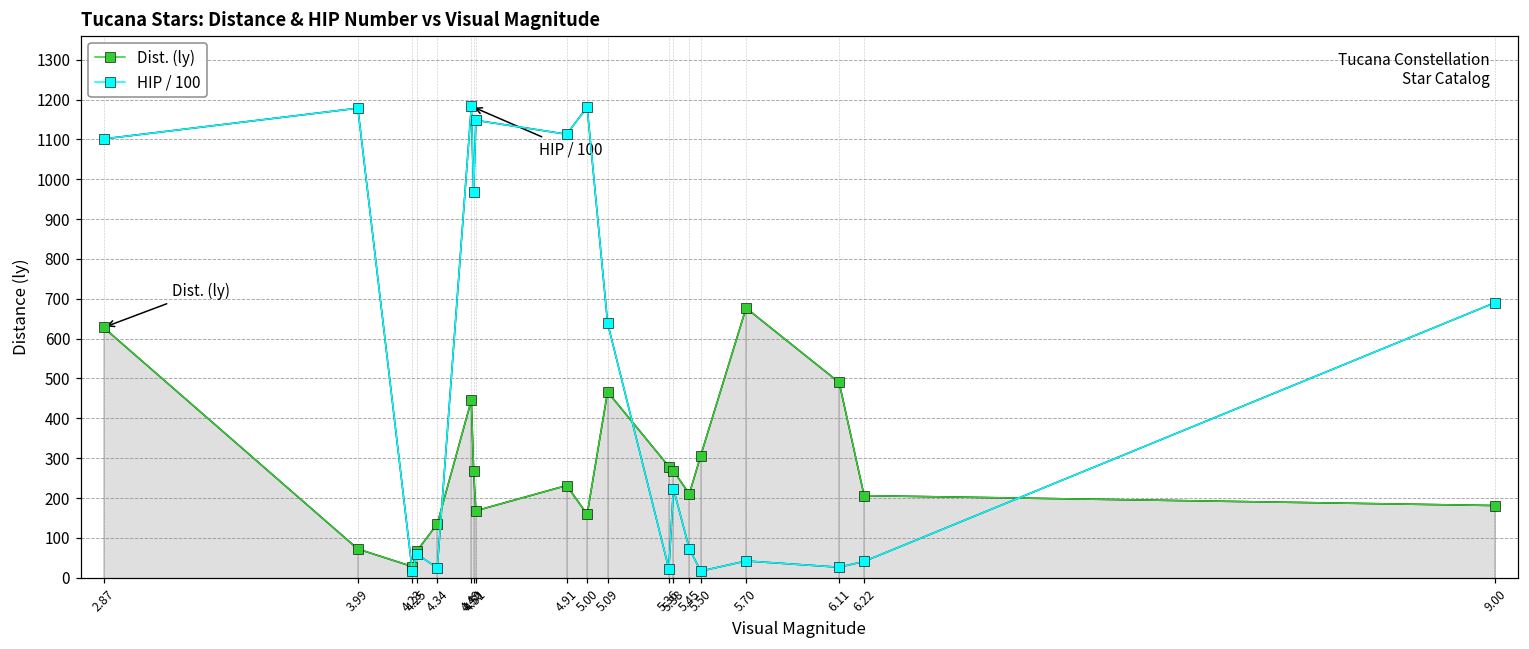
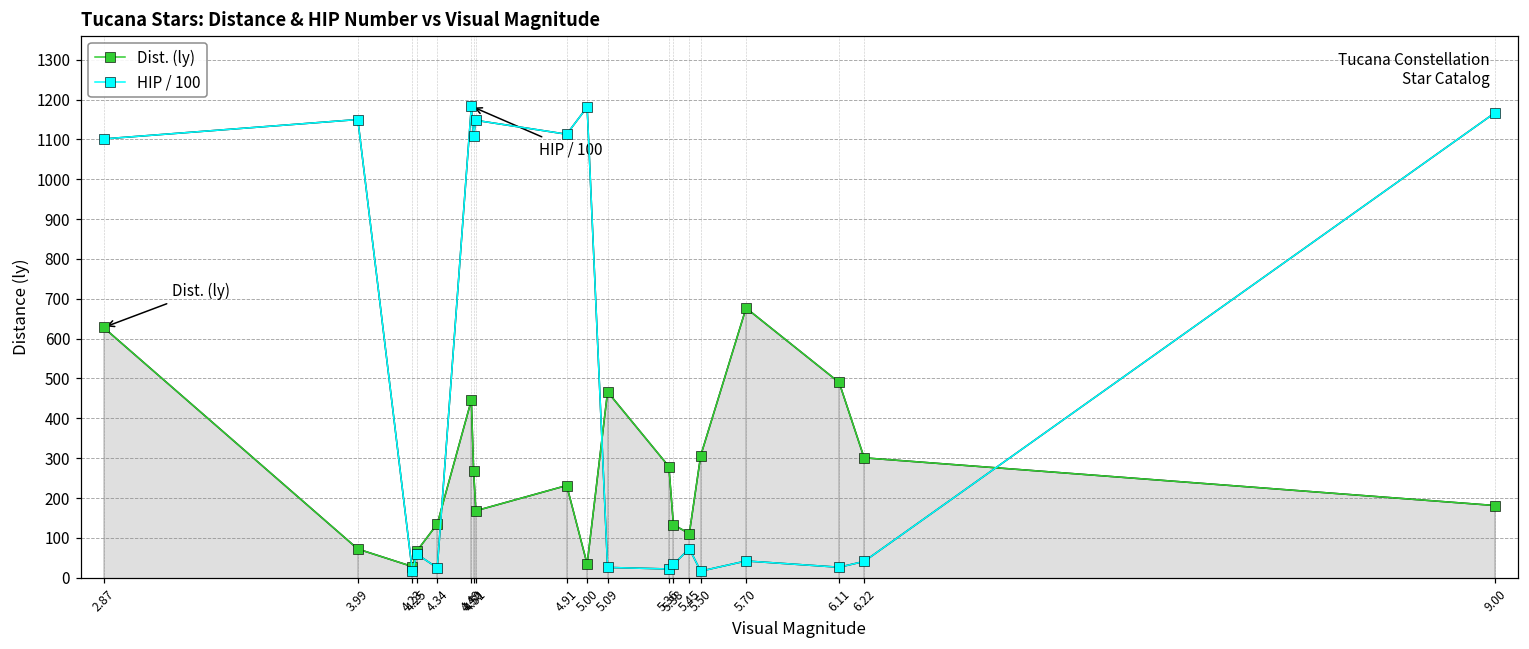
  {
    "Dist. (ly)": {
-     "5.00": 160,
-     "5.38": 270,
-     "5.45": 210,
-     "6.22": 210
+     "5.00": 30,
+     "5.38": 130,
+     "5.45": 110,
+     "6.22": 300
    },
    "HIP / 100": {
      "2.87": 1100,
-     "3.99": 1180,
+     "3.99": 1150,
      "4.23": 20,
      "4.25": 60,
      "4.34": 20,
      "4.49": 1180,
-     "4.50": 970,
+     "4.50": 1110,
      "5.00": 1180,
-     "5.09": 640,
+     "5.09": 30,
      "5.36": 20,
-     "5.38": 220,
+     "5.38": 30,
      "5.45": 70,
      "5.50": 20,
      "5.70": 40,
      "6.11": 30,
      "6.22": 40,
-     "9.00": 690
+     "9.00": 1170
    }
  }
